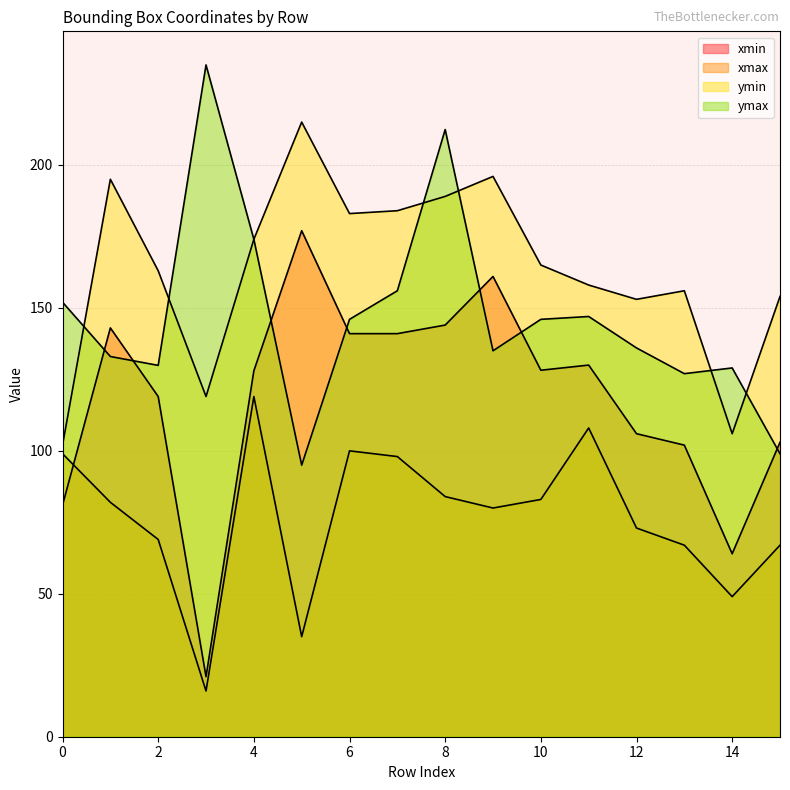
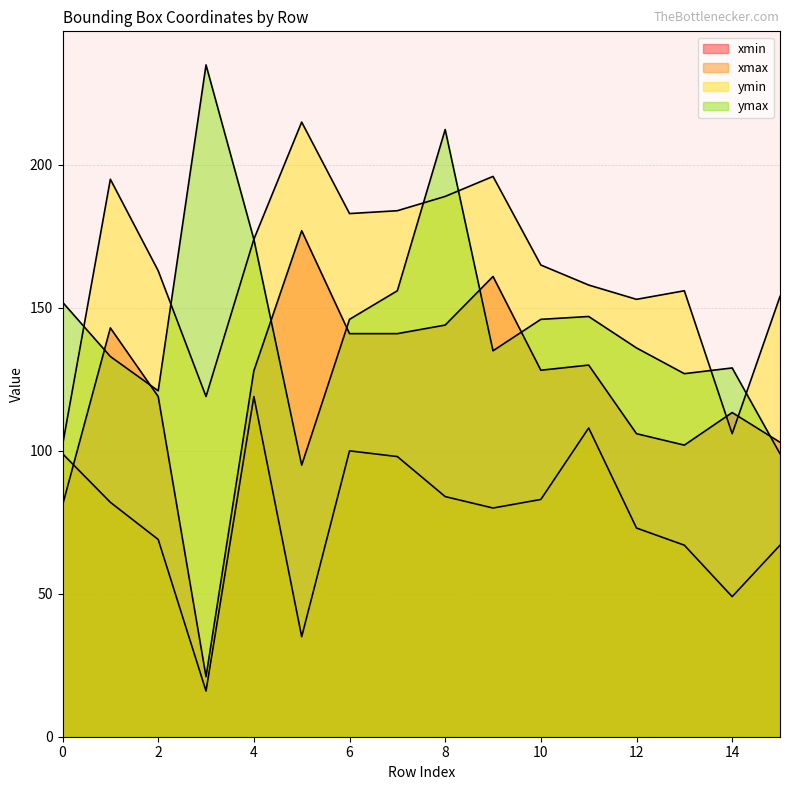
  {
    "xmin": {
      "0": 81,
      "2": 119,
      "4": 128,
      "6": 141,
      "8": 144,
      "10": 128,
      "12": 106,
-     "14": 64
+     "14": 113
    },
    "ymax": {
      "0": 152,
-     "2": 130,
+     "2": 121,
      "6": 146,
      "8": 212,
      "10": 146,
      "12": 136,
      "14": 129
    }
  }
